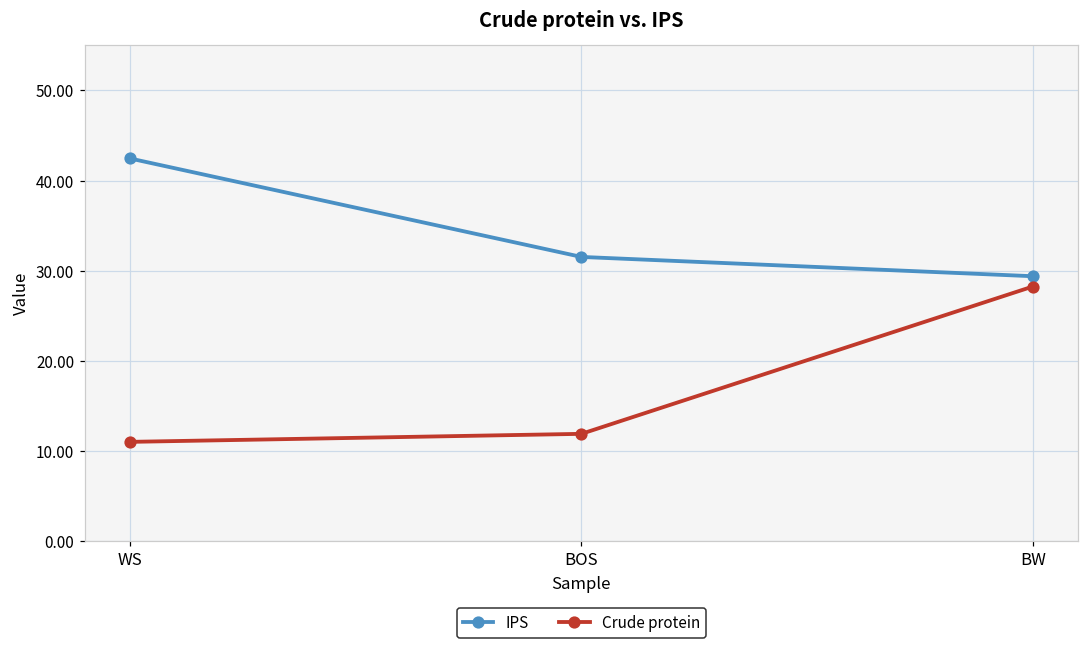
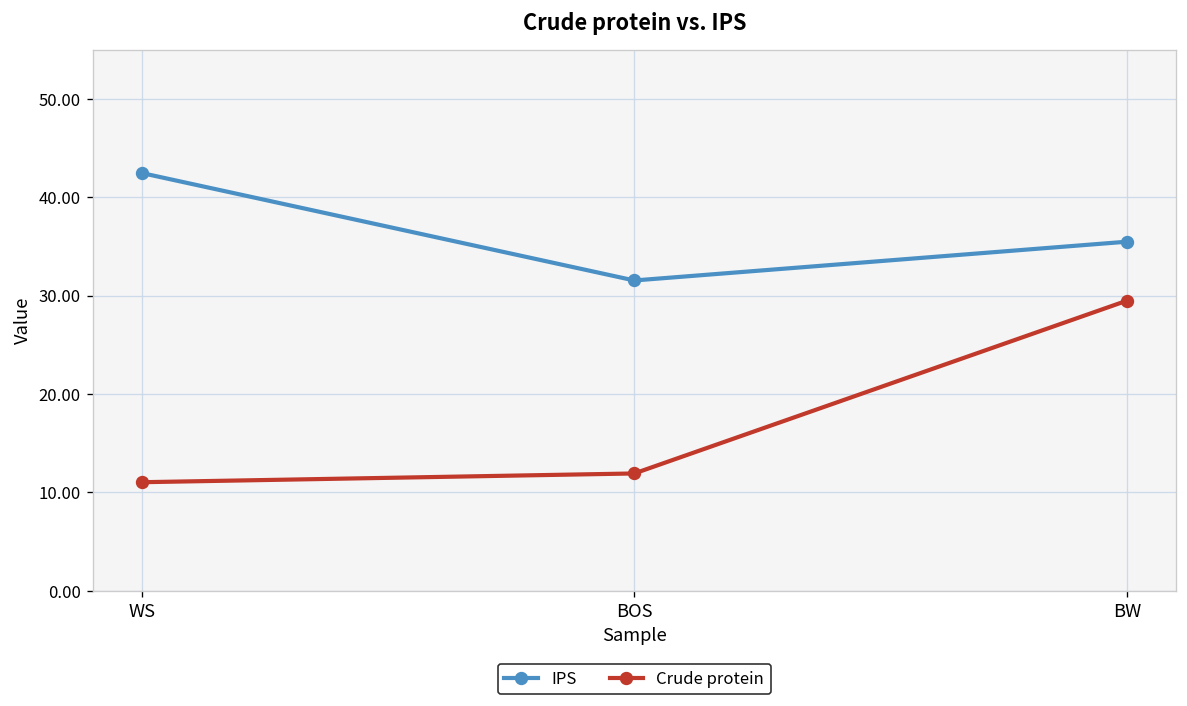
  {
    "IPS": {
      "WS": 42,
      "BOS": 32,
-     "BW": 29
+     "BW": 35
    },
    "Crude protein": {
      "WS": 11,
      "BOS": 12,
-     "BW": 28
+     "BW": 29
    }
  }
